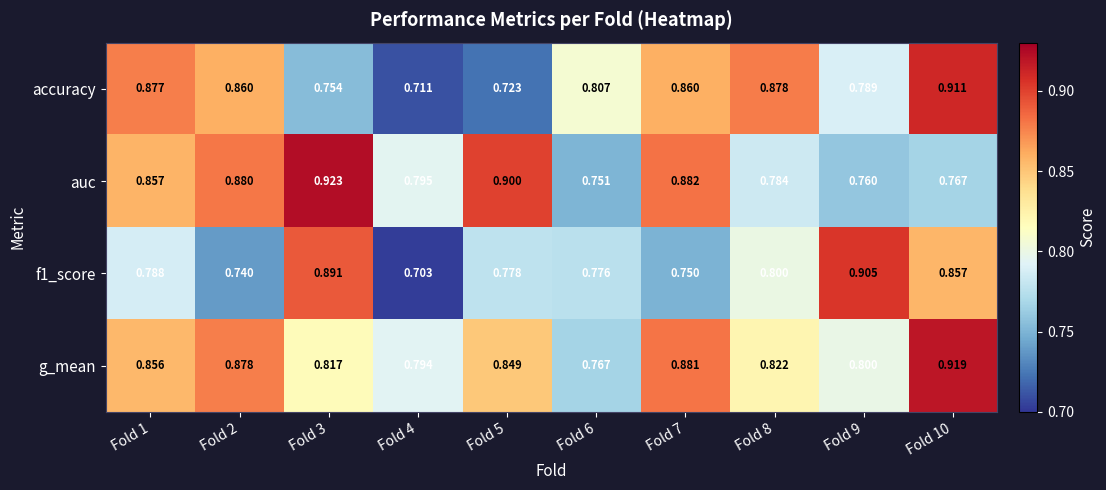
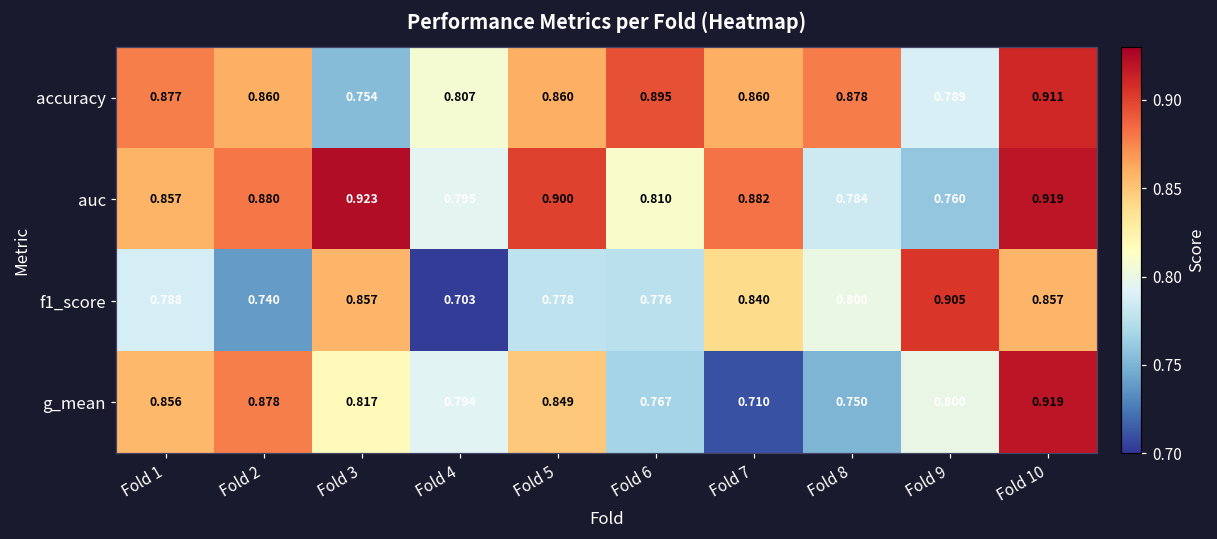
  {
    "accuracy": {
      "Fold 1": 0.877,
      "Fold 2": 0.860,
      "Fold 3": 0.754,
-     "Fold 4": 0.711,
-     "Fold 5": 0.723,
-     "Fold 6": 0.807,
+     "Fold 4": 0.807,
+     "Fold 5": 0.860,
+     "Fold 6": 0.895,
      "Fold 7": 0.860,
      "Fold 8": 0.878,
      "Fold 10": 0.911
    },
    "auc": {
      "Fold 1": 0.857,
      "Fold 2": 0.880,
      "Fold 3": 0.923,
      "Fold 5": 0.900,
-     "Fold 6": 0.751,
+     "Fold 6": 0.810,
      "Fold 7": 0.882,
      "Fold 8": 0.784,
      "Fold 9": 0.760,
-     "Fold 10": 0.767
+     "Fold 10": 0.919
    },
    "f1_score": {
      "Fold 2": 0.740,
-     "Fold 3": 0.891,
+     "Fold 3": 0.857,
      "Fold 4": 0.703,
      "Fold 5": 0.778,
      "Fold 6": 0.776,
-     "Fold 7": 0.750,
+     "Fold 7": 0.840,
      "Fold 9": 0.905,
      "Fold 10": 0.857
    },
    "g_mean": {
      "Fold 1": 0.856,
      "Fold 2": 0.878,
      "Fold 3": 0.817,
      "Fold 5": 0.849,
      "Fold 6": 0.767,
-     "Fold 7": 0.881,
-     "Fold 8": 0.822,
+     "Fold 7": 0.710,
+     "Fold 8": 0.750,
      "Fold 10": 0.919
    }
  }
